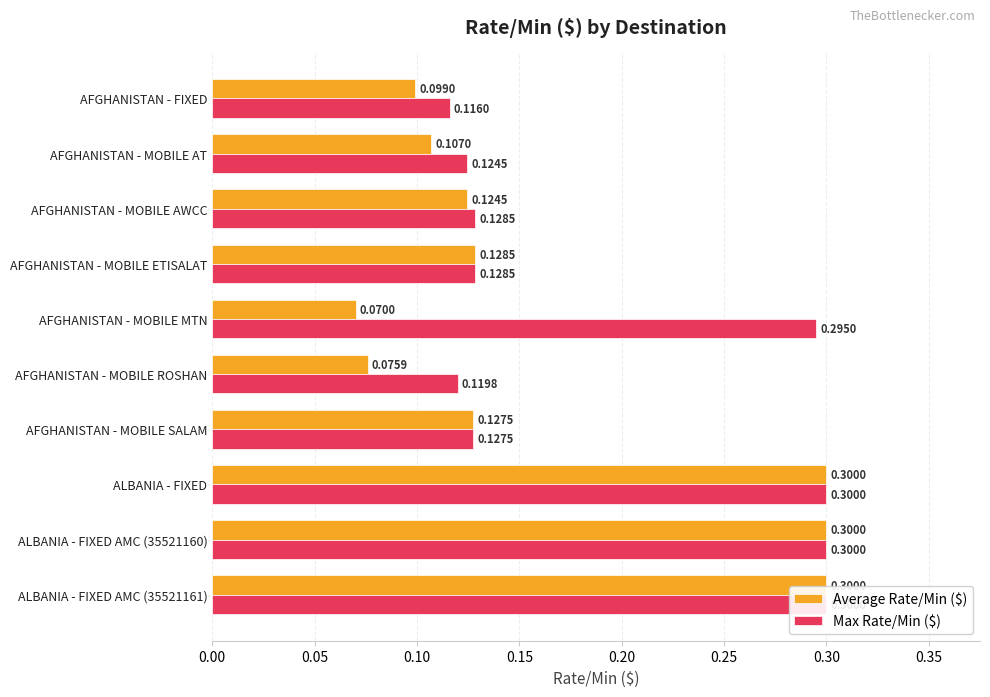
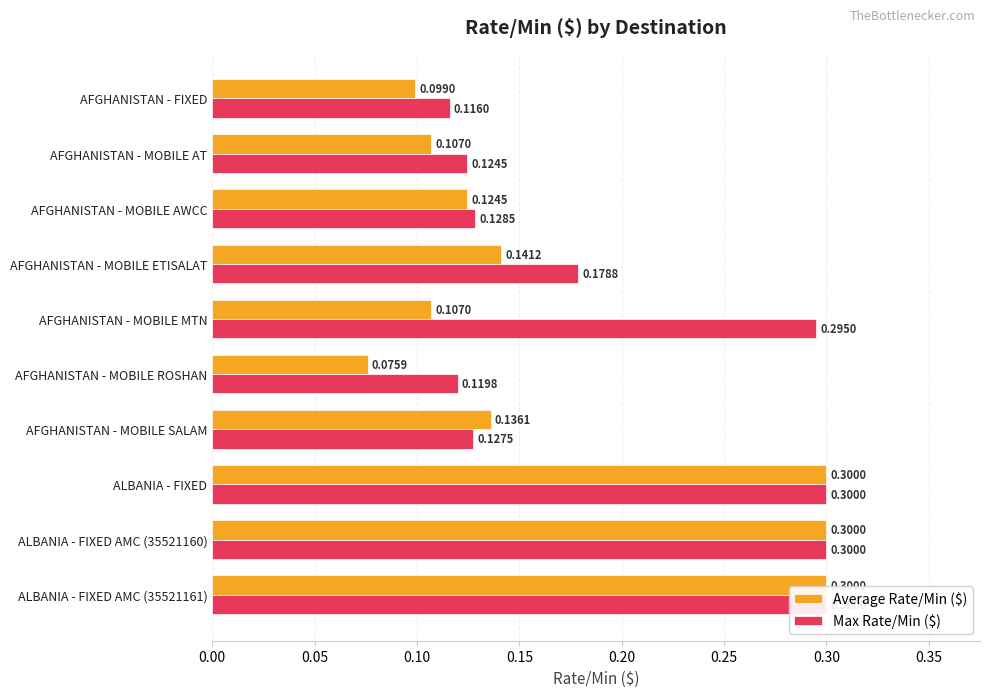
  {
    "Average Rate/Min ($)": {
      "AFGHANISTAN - FIXED": 0.0990,
      "AFGHANISTAN - MOBILE AT": 0.1070,
      "AFGHANISTAN - MOBILE AWCC": 0.1245,
-     "AFGHANISTAN - MOBILE ETISALAT": 0.1285,
-     "AFGHANISTAN - MOBILE MTN": 0.0700,
+     "AFGHANISTAN - MOBILE ETISALAT": 0.1412,
+     "AFGHANISTAN - MOBILE MTN": 0.1070,
      "AFGHANISTAN - MOBILE ROSHAN": 0.0759,
-     "AFGHANISTAN - MOBILE SALAM": 0.1275,
+     "AFGHANISTAN - MOBILE SALAM": 0.1361,
      "ALBANIA - FIXED": 0.3000,
      "ALBANIA - FIXED AMC (35521160)": 0.3000
    },
    "Max Rate/Min ($)": {
      "AFGHANISTAN - FIXED": 0.1160,
      "AFGHANISTAN - MOBILE AT": 0.1245,
      "AFGHANISTAN - MOBILE AWCC": 0.1285,
-     "AFGHANISTAN - MOBILE ETISALAT": 0.1285,
+     "AFGHANISTAN - MOBILE ETISALAT": 0.1788,
      "AFGHANISTAN - MOBILE MTN": 0.2950,
      "AFGHANISTAN - MOBILE ROSHAN": 0.1198,
      "AFGHANISTAN - MOBILE SALAM": 0.1275,
      "ALBANIA - FIXED": 0.3000,
      "ALBANIA - FIXED AMC (35521160)": 0.3000
    }
  }
